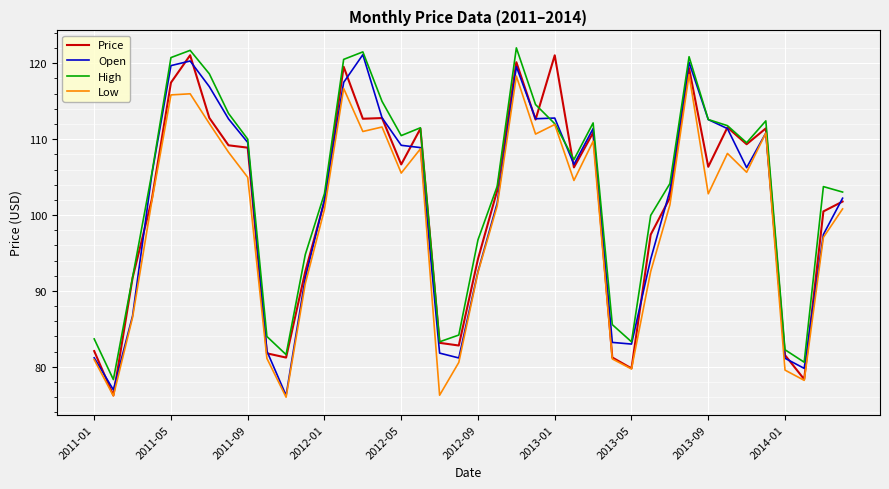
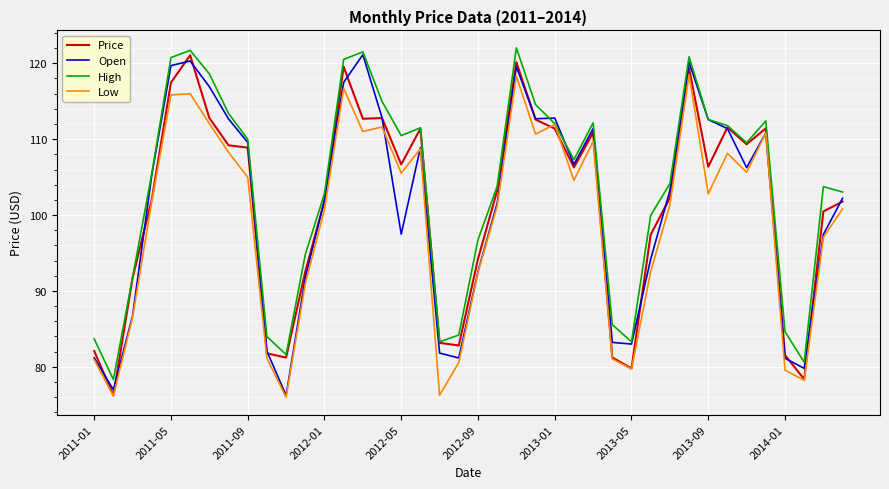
  {
    "Price": {
      "2011-01": 82,
      "2011-05": 117,
      "2011-09": 109,
      "2012-05": 107,
      "2012-09": 94,
-     "2013-01": 121,
+     "2013-01": 111,
      "2013-09": 106,
      "2014-01": 82
    },
    "Open": {
      "2011-05": 120,
      "2011-09": 110,
-     "2012-05": 109,
+     "2012-05": 97,
      "2013-01": 113,
      "2014-01": 81
    },
    "High": {
      "2011-01": 84,
      "2011-05": 121,
      "2011-09": 110,
      "2012-01": 103,
      "2012-05": 110,
      "2012-09": 97,
-     "2014-01": 82
+     "2014-01": 85
    },
    "Low": {
      "2011-05": 116,
      "2011-09": 105,
      "2012-01": 101,
      "2012-05": 106,
      "2013-09": 103,
      "2014-01": 80
    }
  }
